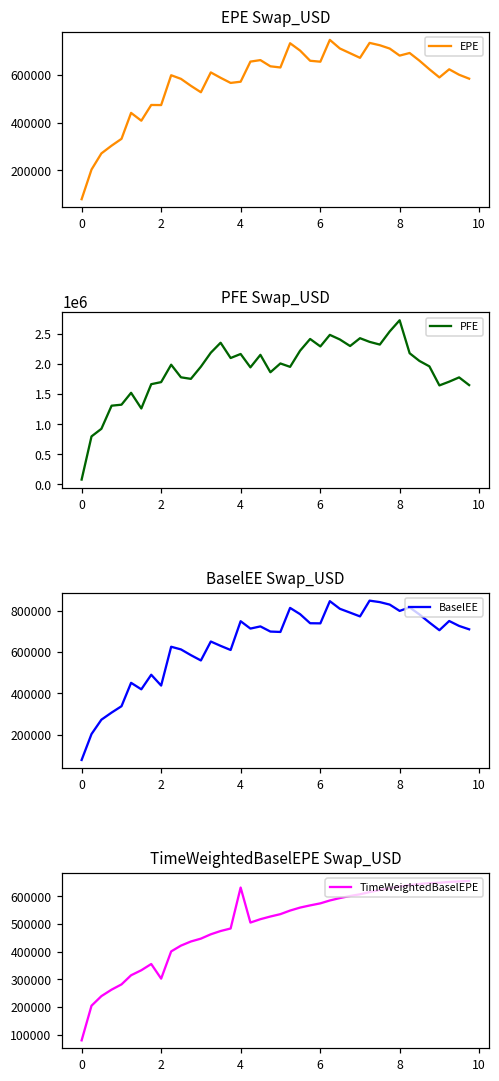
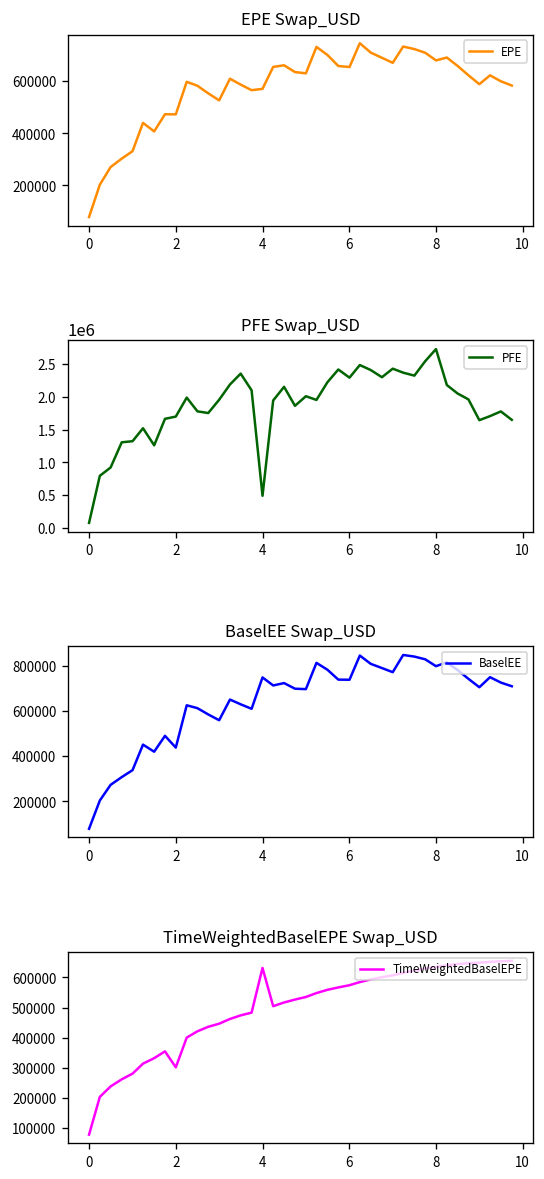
  {
    "EPE Swap_USD": {
      "0": 80000,
      "2": 470000,
      "4": 570000,
      "8": 680000
    },
    "PFE Swap_USD": {
      "0": 100000,
      "2": 1700000,
-     "4": 2200000,
+     "4": 500000,
      "8": 2700000
    },
    "BaselEE Swap_USD": {
      "0": 80000,
      "2": 440000,
      "4": 750000,
      "8": 800000
    },
    "TimeWeightedBaselEPE Swap_USD": {
      "0": 80000,
      "2": 300000,
      "4": 630000
    }
  }
